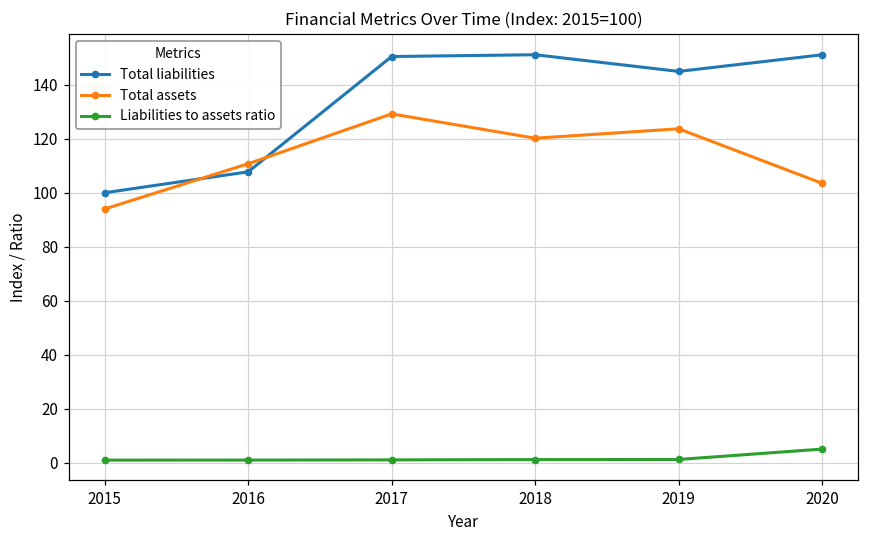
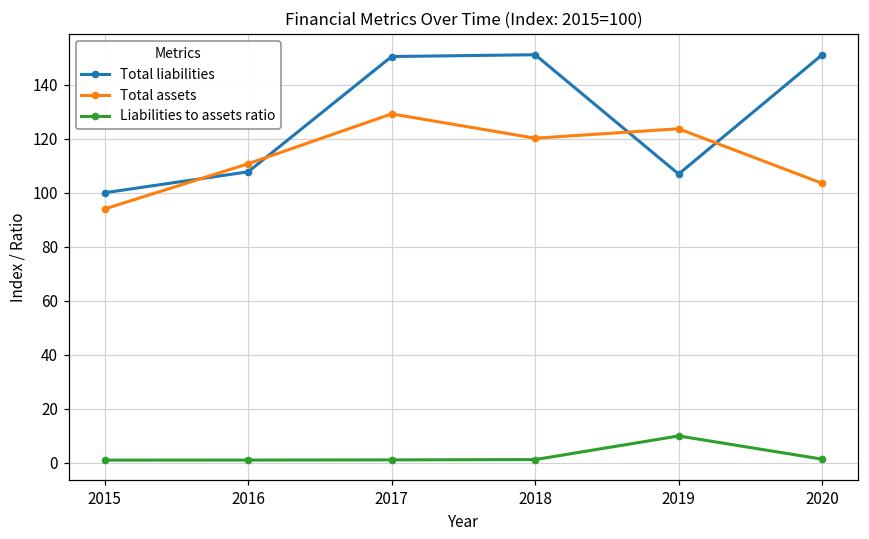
  {
    "Total liabilities": {
      "2015": 100,
      "2016": 108,
      "2017": 150,
      "2018": 151,
-     "2019": 145,
+     "2019": 107,
      "2020": 151
    },
    "Total assets": {
      "2015": 94,
      "2016": 111,
      "2017": 129,
      "2018": 120,
      "2019": 124,
      "2020": 104
    },
    "Liabilities to assets ratio": {
      "2015": 1,
      "2016": 1,
      "2017": 1,
      "2018": 1,
-     "2019": 1,
-     "2020": 5
+     "2019": 10,
+     "2020": 1
    }
  }
